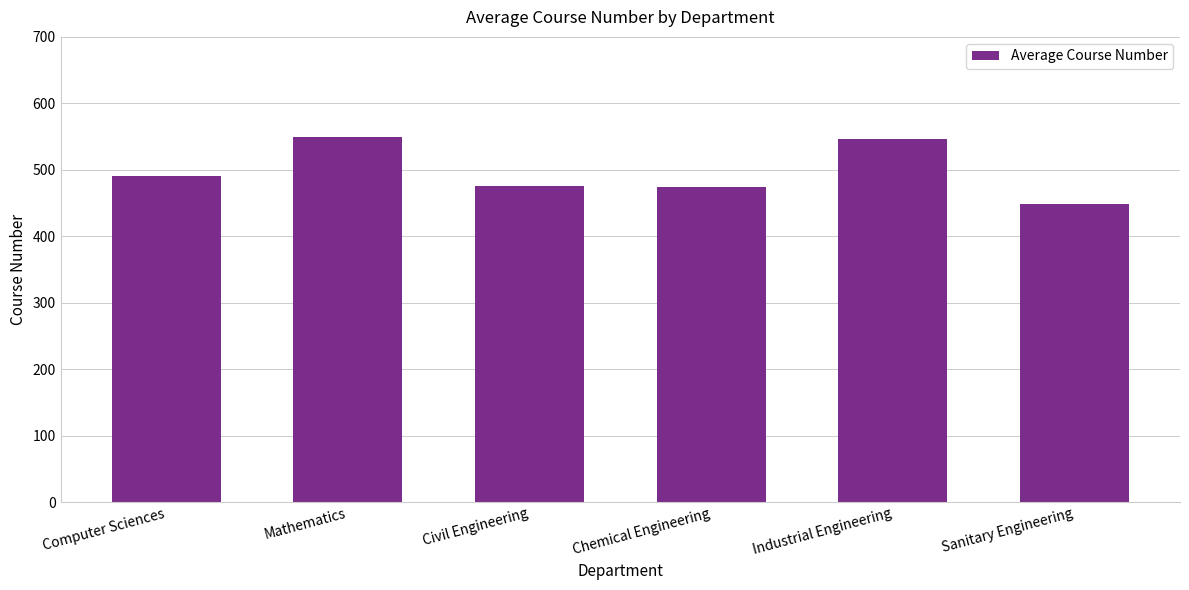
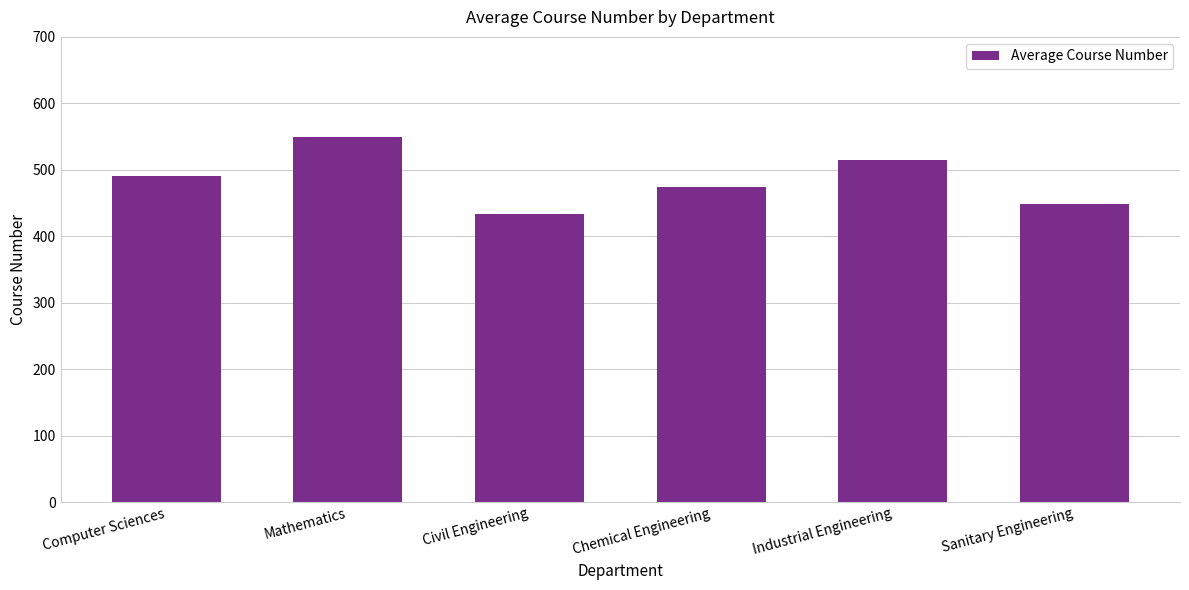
  {
    "Computer Sciences": 490,
    "Mathematics": 550,
-   "Civil Engineering": 480,
+   "Civil Engineering": 430,
    "Chemical Engineering": 470,
-   "Industrial Engineering": 550,
+   "Industrial Engineering": 510,
    "Sanitary Engineering": 450
  }
